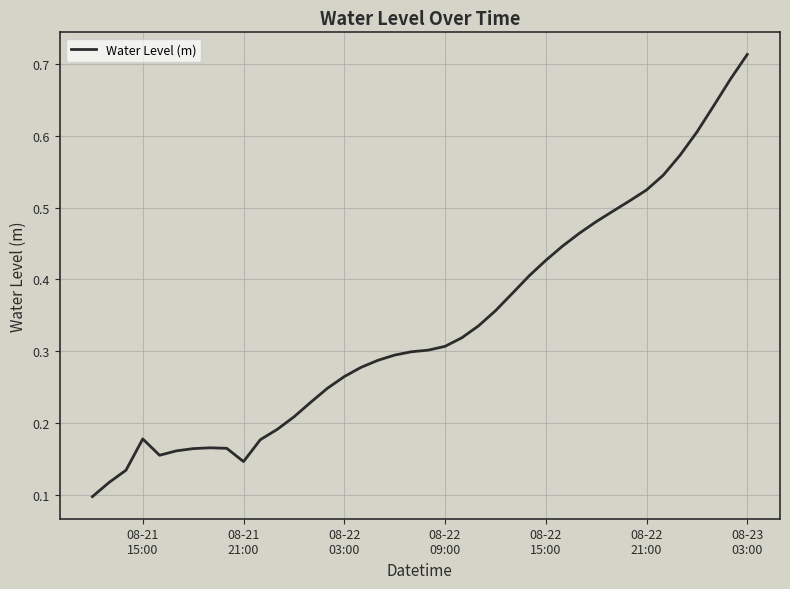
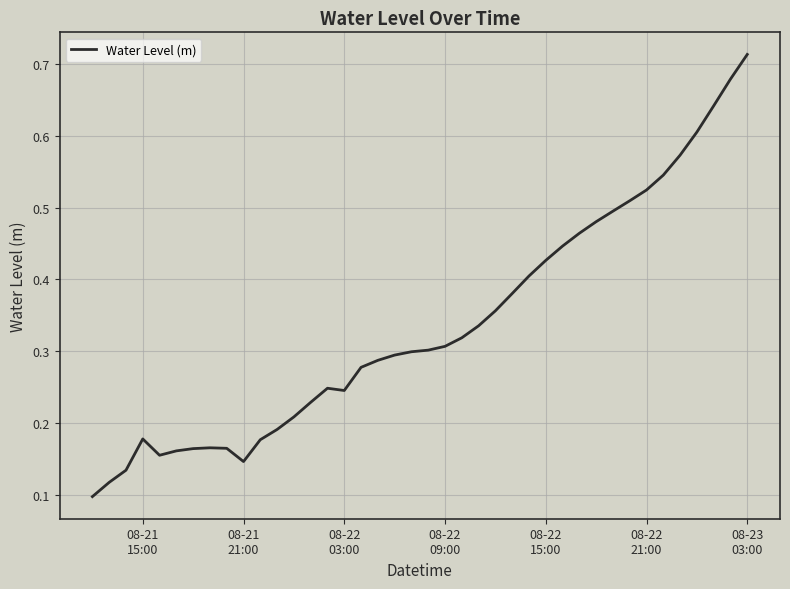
  {
    "08-21 15:00": 0.18,
    "08-21 21:00": 0.15,
-   "08-22 03:00": 0.26,
+   "08-22 03:00": 0.25,
    "08-22 09:00": 0.31,
    "08-22 15:00": 0.43,
    "08-22 21:00": 0.52,
    "08-23 03:00": 0.71
  }
